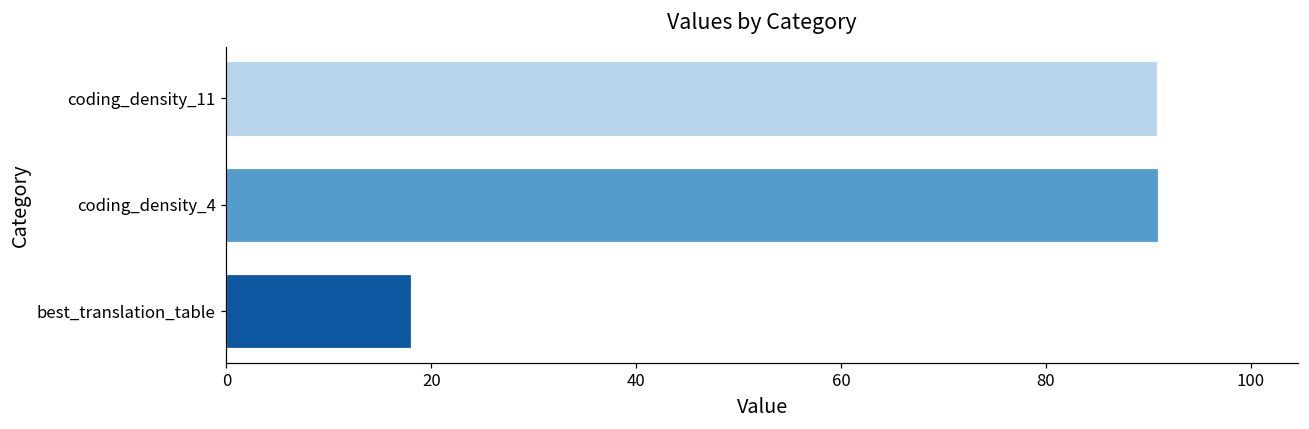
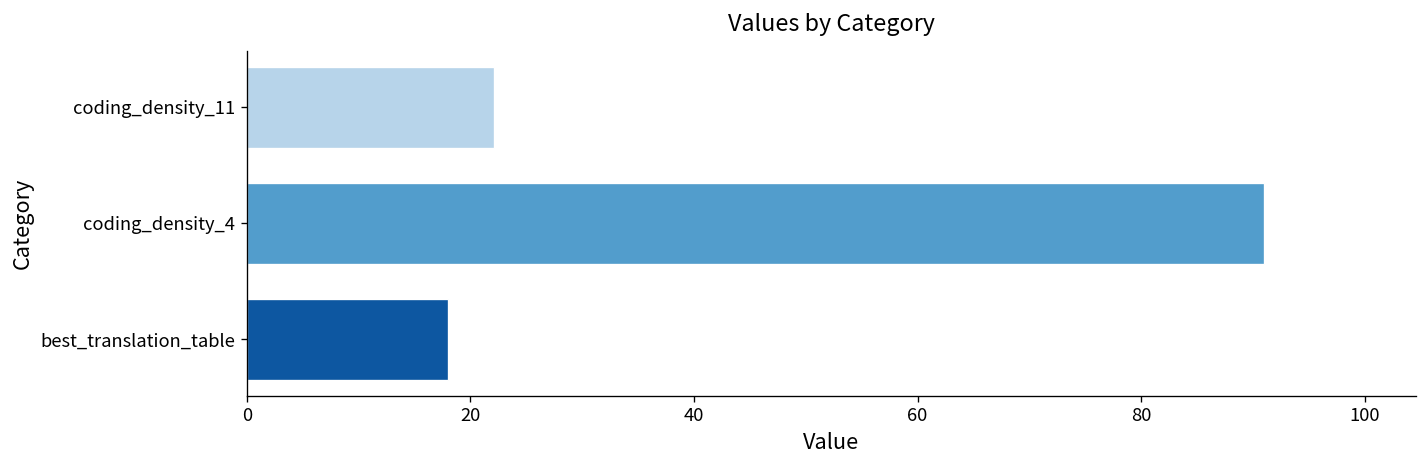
  {
-   "coding_density_11": 91,
+   "coding_density_11": 22,
    "coding_density_4": 91,
    "best_translation_table": 18
  }
